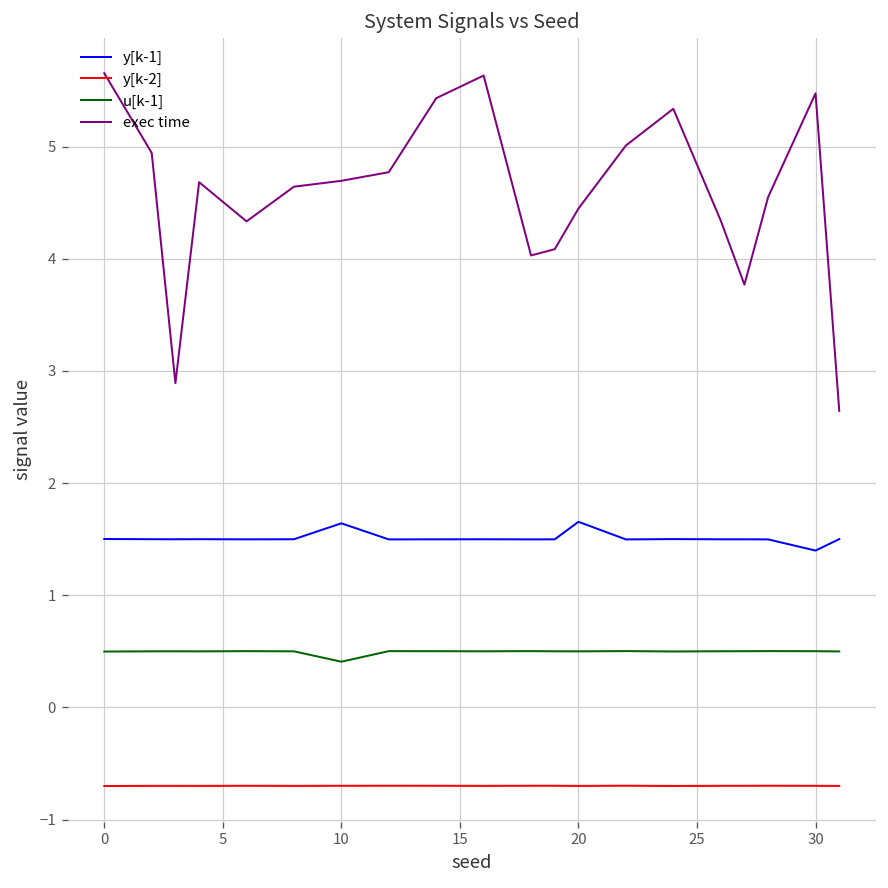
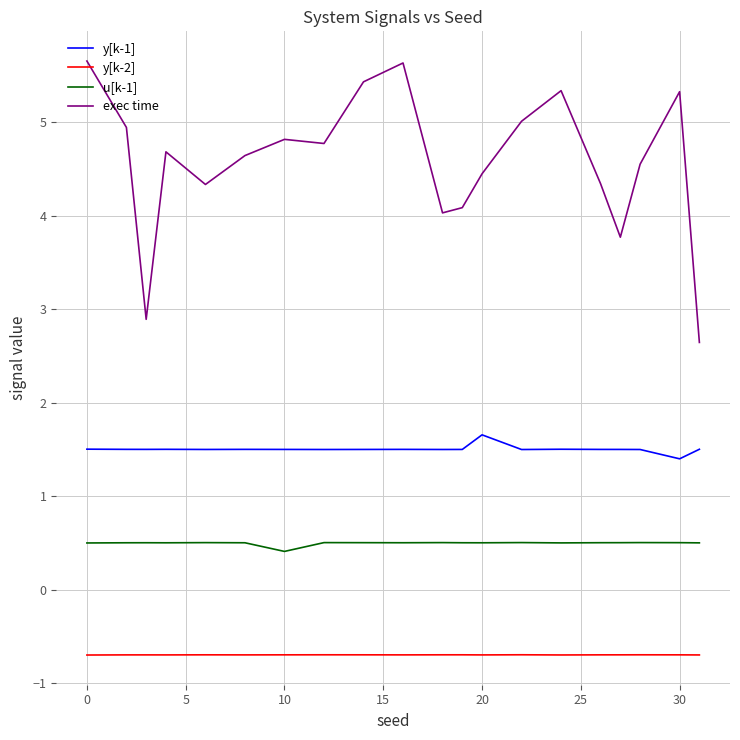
  {
    "y[k-1]": {
      "0": 1.5,
-     "10": 1.6,
+     "10": 1.5,
      "20": 1.7,
      "30": 1.4
    },
    "y[k-2]": {
      "0": -0.7,
      "10": -0.7,
      "20": -0.7,
      "30": -0.7
    },
    "u[k-1]": {
      "0": 0.5,
      "10": 0.4,
      "20": 0.5,
      "30": 0.5
    },
    "exec time": {
      "0": 5.7,
-     "10": 4.7,
+     "10": 4.8,
      "20": 4.4,
-     "30": 5.5
+     "30": 5.3
    }
  }
